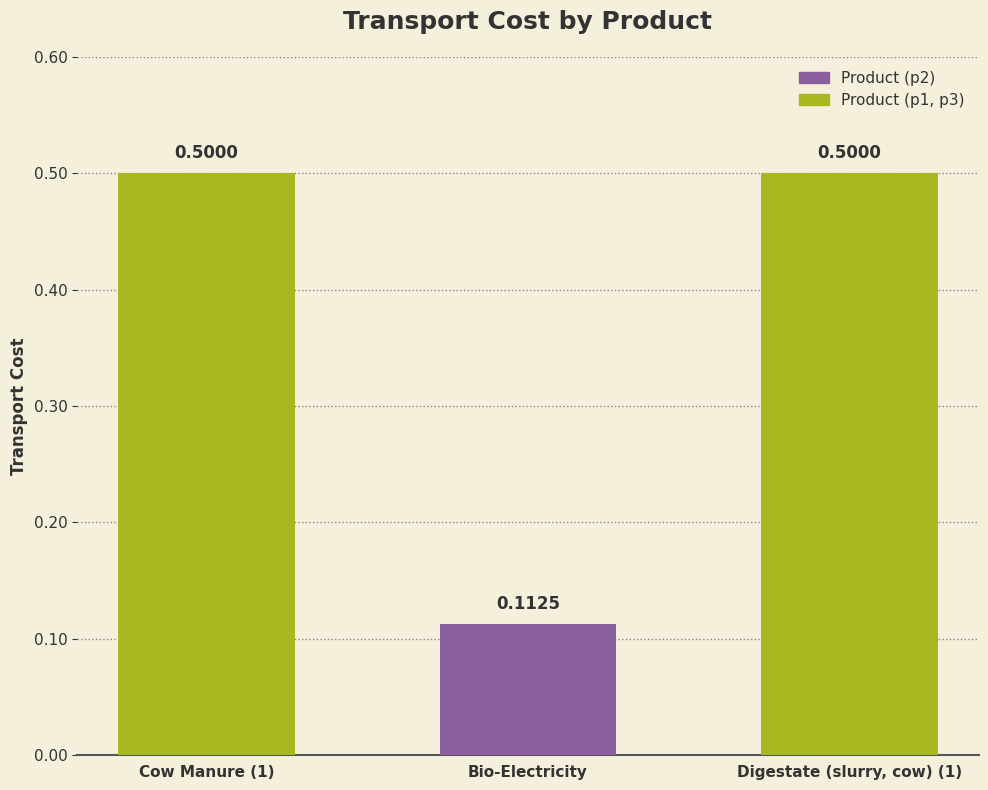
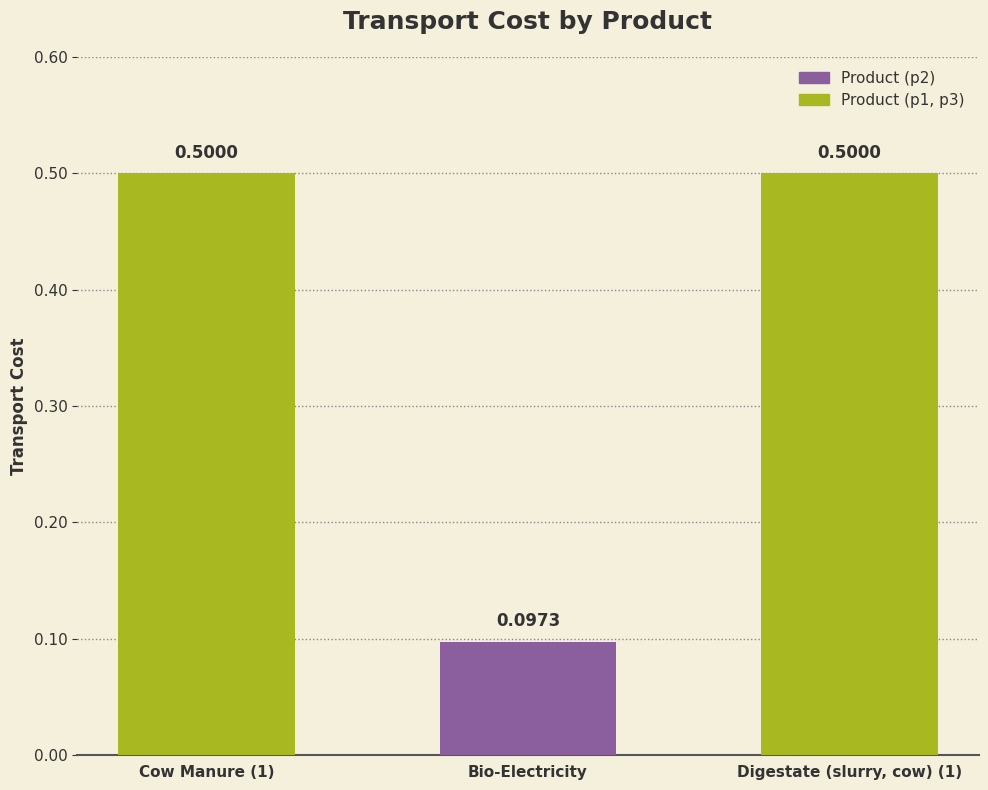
  {
    "Cow Manure (1)": 0.5000,
-   "Bio-Electricity": 0.1125,
+   "Bio-Electricity": 0.0973,
    "Digestate (slurry, cow) (1)": 0.5000
  }
